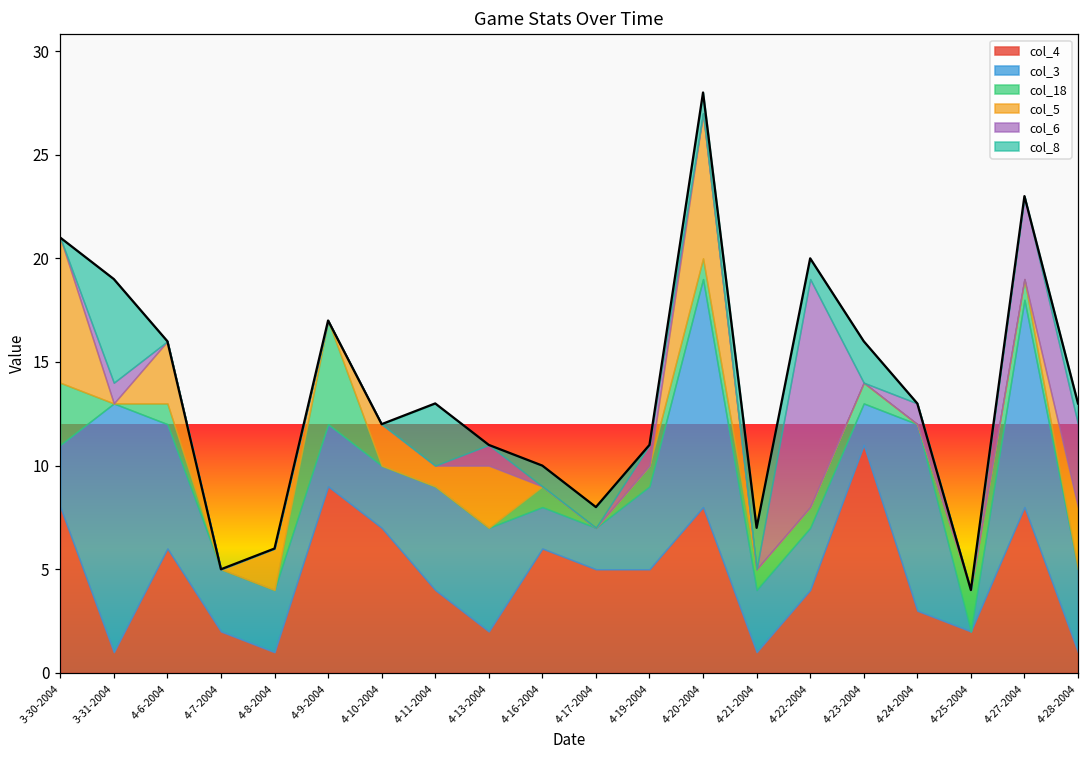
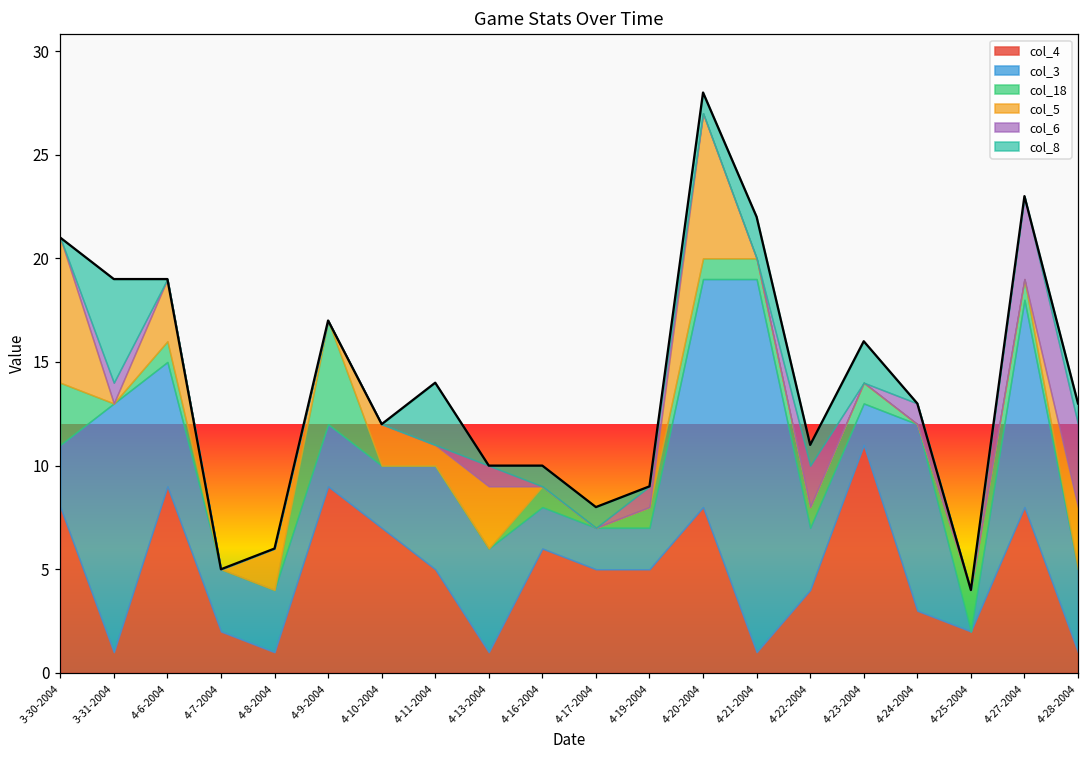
  {
    "col_4": {
      "3-30-2004": 8,
      "3-31-2004": 1,
-     "4-6-2004": 6,
+     "4-6-2004": 9,
      "4-7-2004": 2,
      "4-8-2004": 1,
      "4-9-2004": 9,
      "4-10-2004": 7,
-     "4-11-2004": 4,
-     "4-13-2004": 2,
+     "4-11-2004": 5,
+     "4-13-2004": 1,
      "4-16-2004": 6,
      "4-17-2004": 5,
      "4-19-2004": 5,
      "4-20-2004": 8,
      "4-21-2004": 1,
      "4-22-2004": 4,
      "4-23-2004": 11,
      "4-24-2004": 3,
      "4-27-2004": 8,
      "4-28-2004": 1
    },
    "col_3": {
      "3-30-2004": 3,
      "4-6-2004": 6,
      "4-9-2004": 3,
      "4-16-2004": 2,
-     "4-19-2004": 4,
+     "4-19-2004": 2,
      "4-20-2004": 11,
-     "4-21-2004": 3,
+     "4-21-2004": 18,
      "4-22-2004": 3,
      "4-23-2004": 2,
      "4-27-2004": 10
    },
    "col_5": {
      "4-13-2004": 3,
      "4-28-2004": 3
    },
    "col_6": {
      "3-31-2004": 1,
-     "4-22-2004": 11,
+     "4-22-2004": 2,
      "4-28-2004": 4
    }
  }
